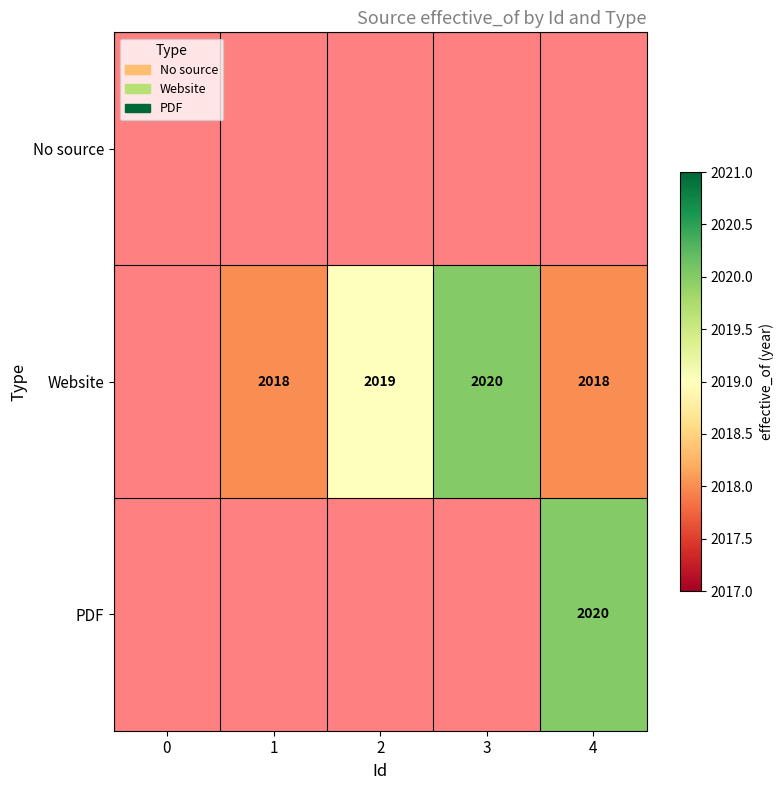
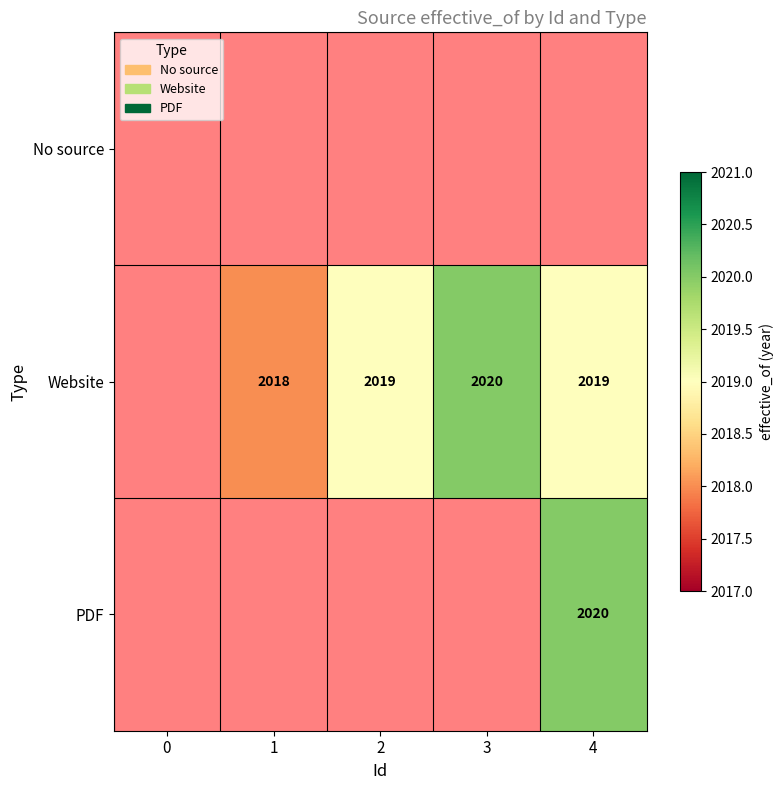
  {
    "Website": {
      "1": 2018,
      "2": 2019,
      "3": 2020,
-     "4": 2018
+     "4": 2019
    },
    "PDF": {
      "4": 2020
    }
  }
